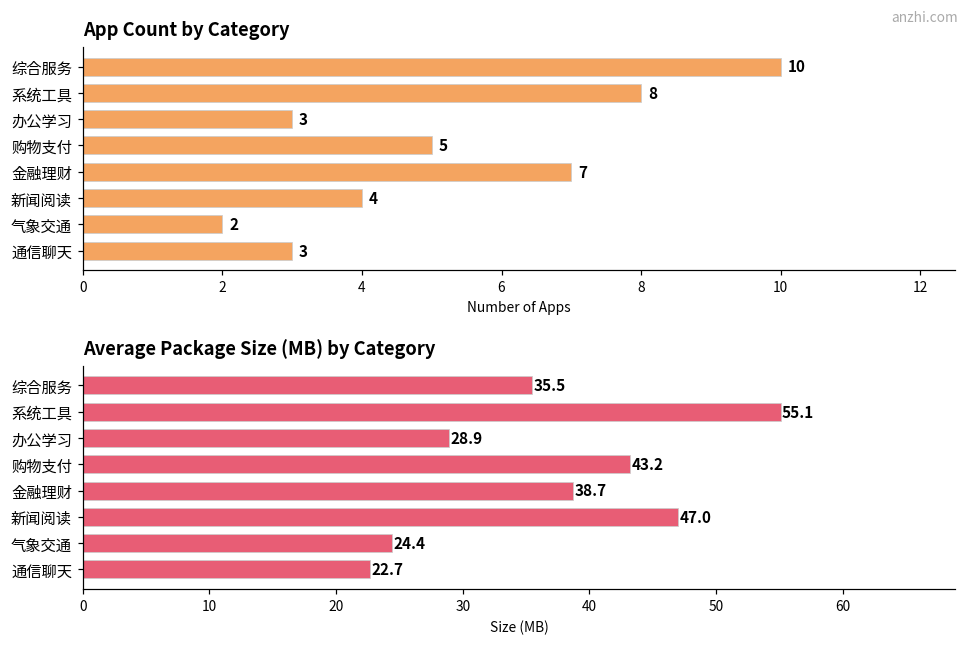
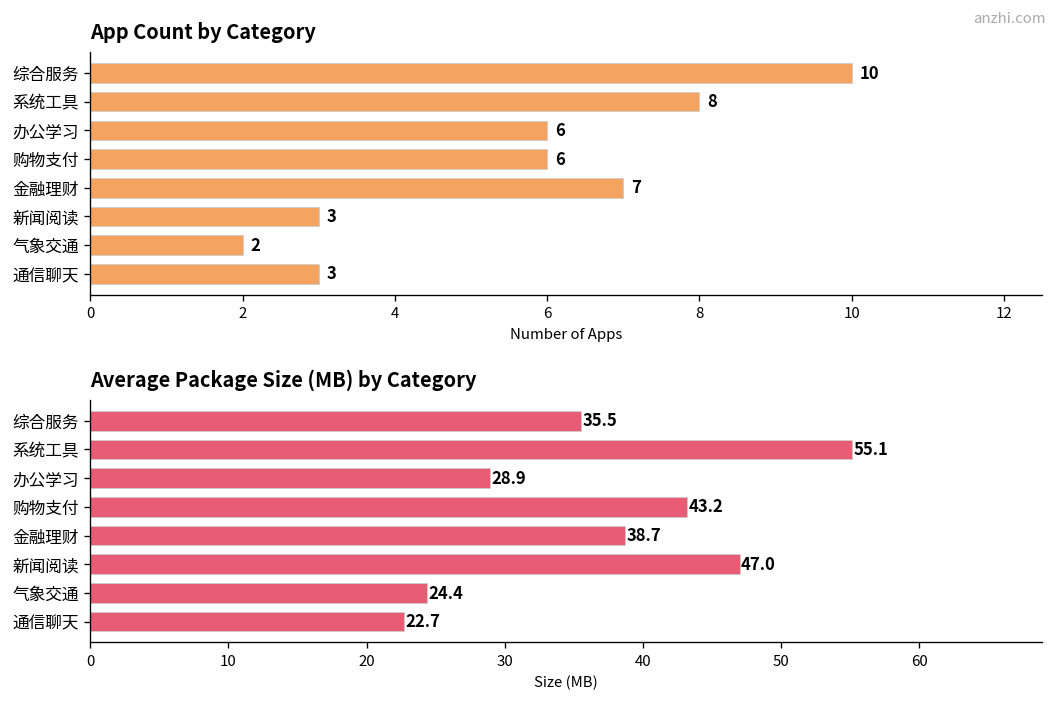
  {
    "App Count by Category": {
      "综合服务": 10,
      "系统工具": 8,
-     "办公学习": 3,
-     "购物支付": 5,
+     "办公学习": 6,
+     "购物支付": 6,
      "金融理财": 7,
-     "新闻阅读": 4,
+     "新闻阅读": 3,
      "气象交通": 2,
      "通信聊天": 3
    },
    "Average Package Size (MB) by Category": {
      "综合服务": 35.5,
      "系统工具": 55.1,
      "办公学习": 28.9,
      "购物支付": 43.2,
      "金融理财": 38.7,
      "新闻阅读": 47.0,
      "气象交通": 24.4,
      "通信聊天": 22.7
    }
  }
